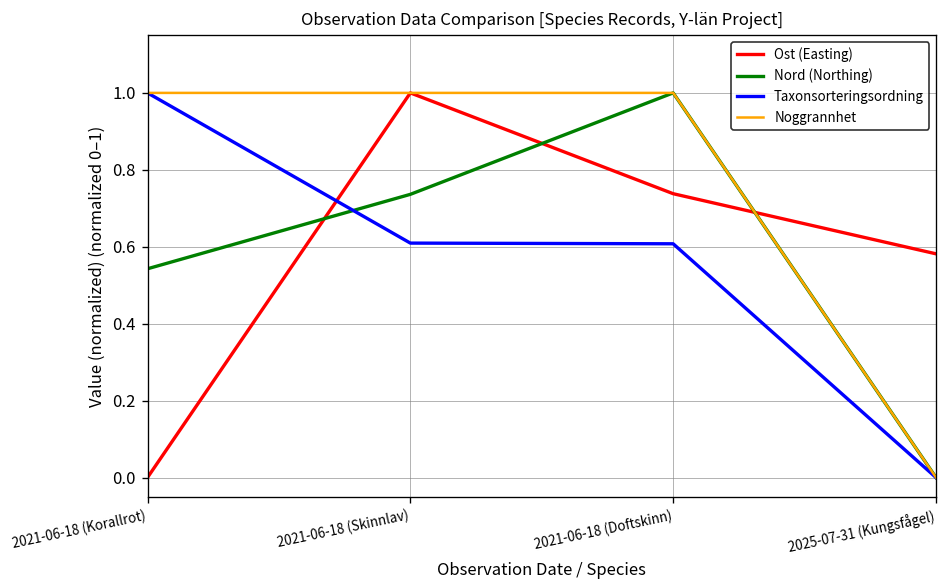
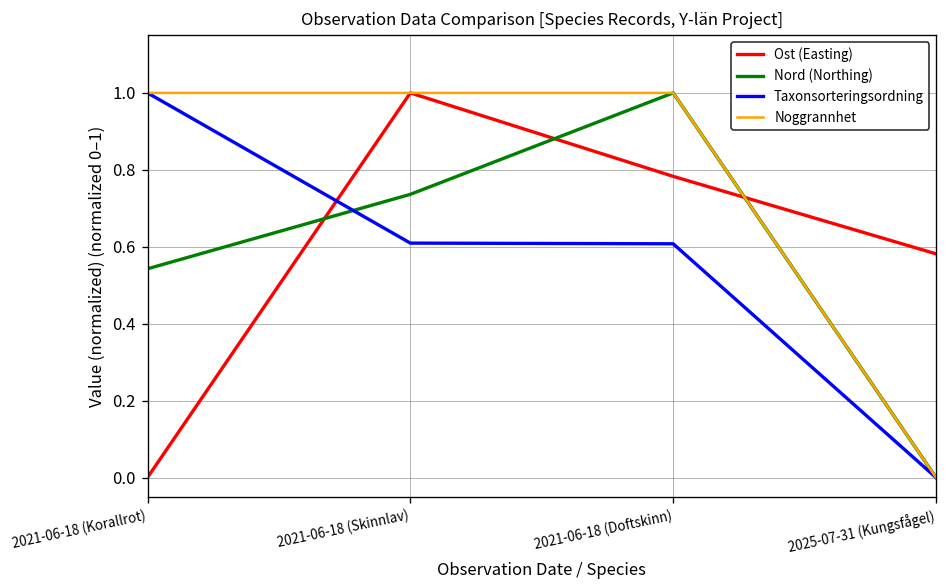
  {
    "Ost (Easting)": {
      "2021-06-18 (Korallrot)": 0.00,
-     "2021-06-18 (Doftskinn)": 0.74,
+     "2021-06-18 (Doftskinn)": 0.78,
      "2025-07-31 (Kungsfågel)": 0.58
    },
    "Nord (Northing)": {
      "2021-06-18 (Korallrot)": 0.54,
      "2021-06-18 (Skinnlav)": 0.74
    },
    "Taxonsorteringsordning": {
      "2021-06-18 (Skinnlav)": 0.61,
      "2021-06-18 (Doftskinn)": 0.61
    }
  }
